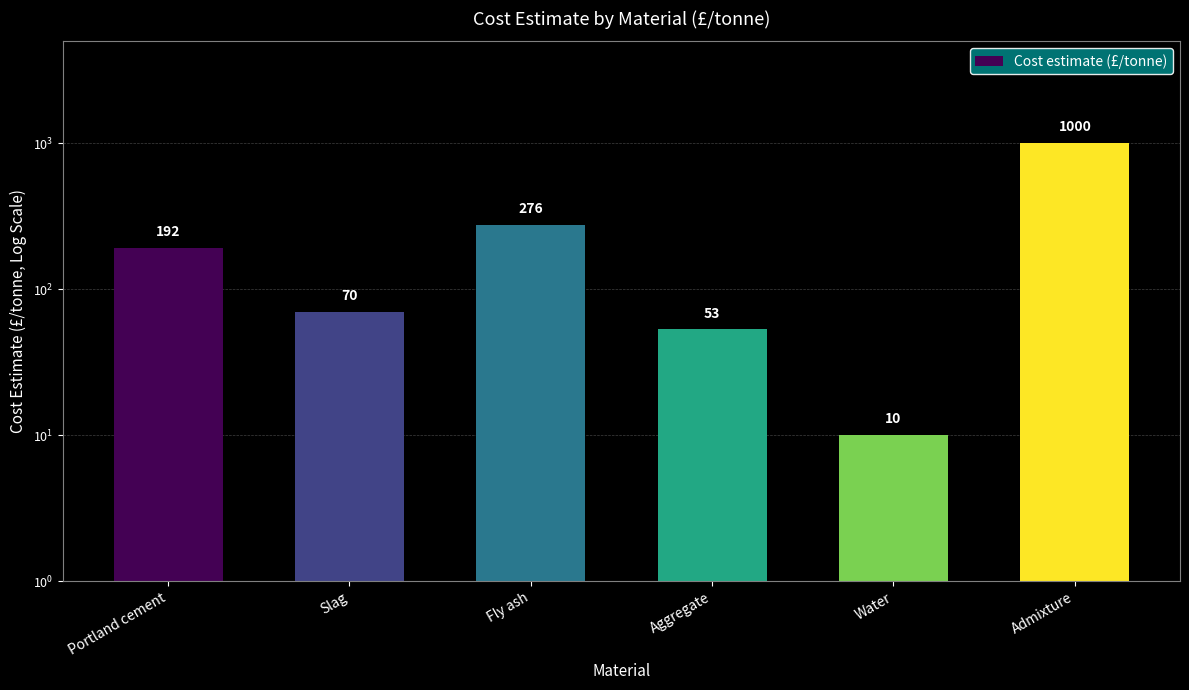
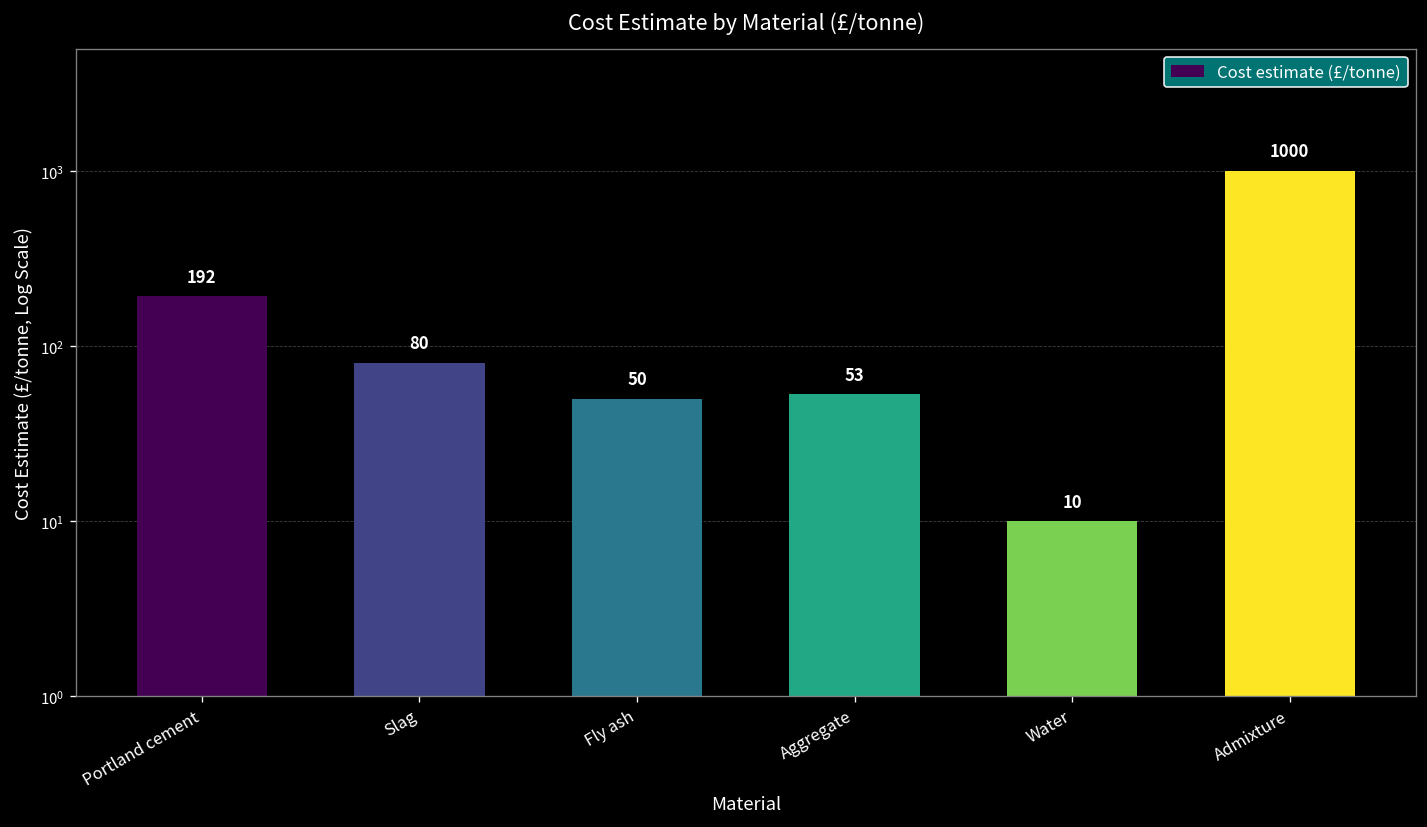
  {
    "Portland cement": 192,
-   "Slag": 70,
-   "Fly ash": 276,
+   "Slag": 80,
+   "Fly ash": 50,
    "Aggregate": 53,
    "Water": 10,
    "Admixture": 1000
  }
